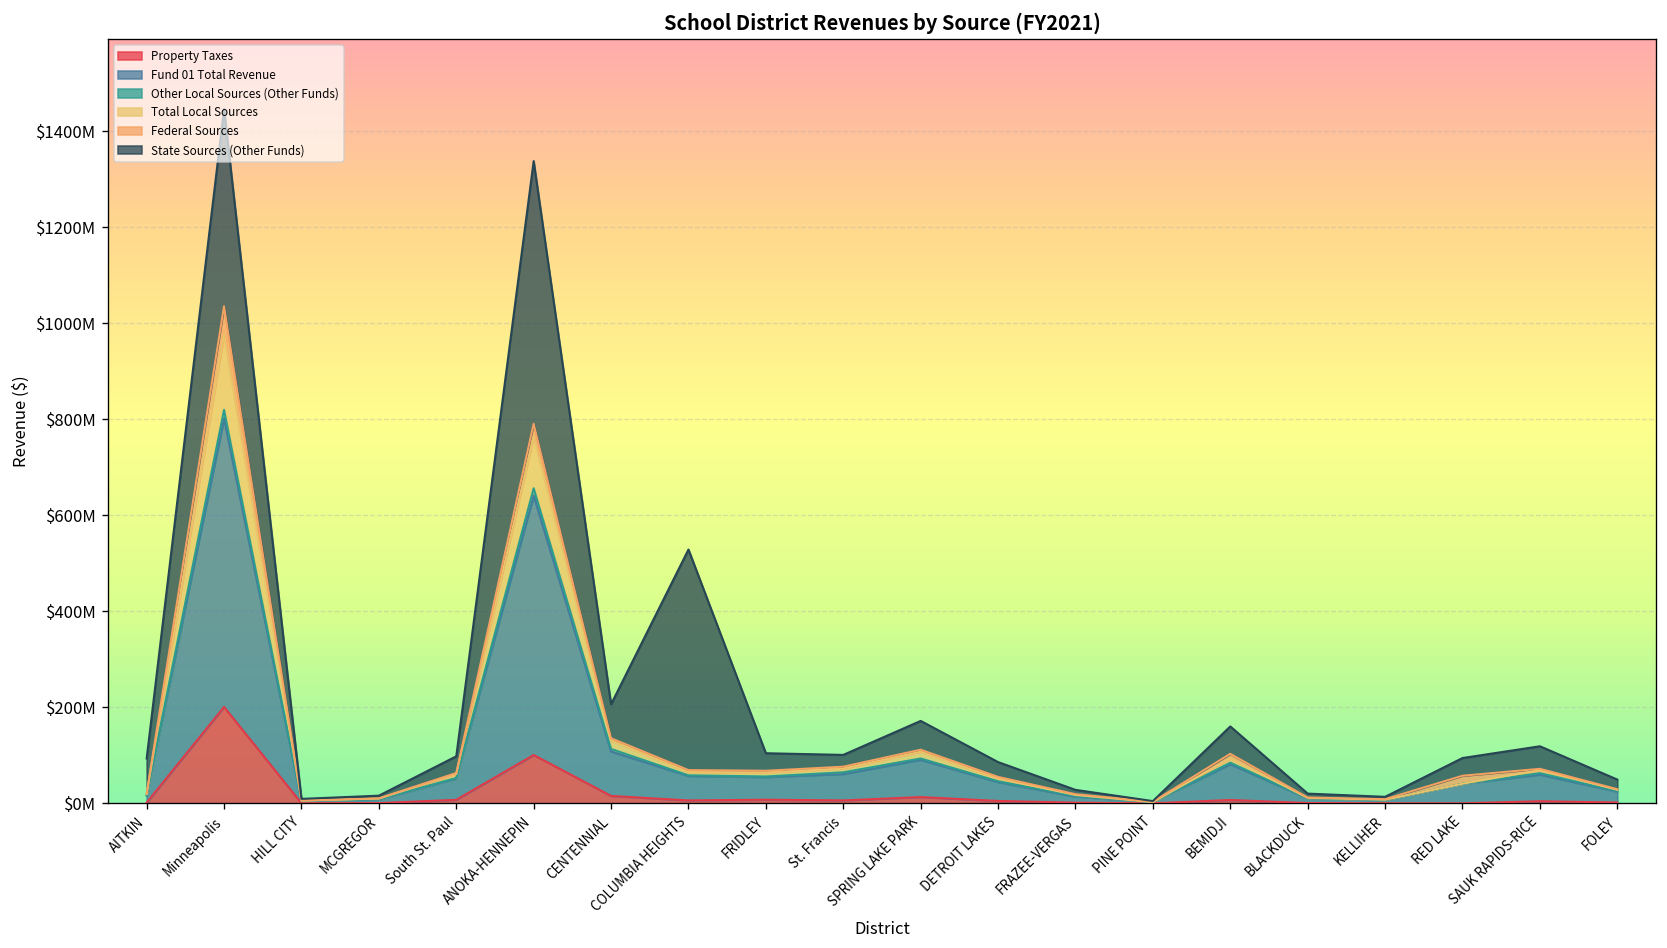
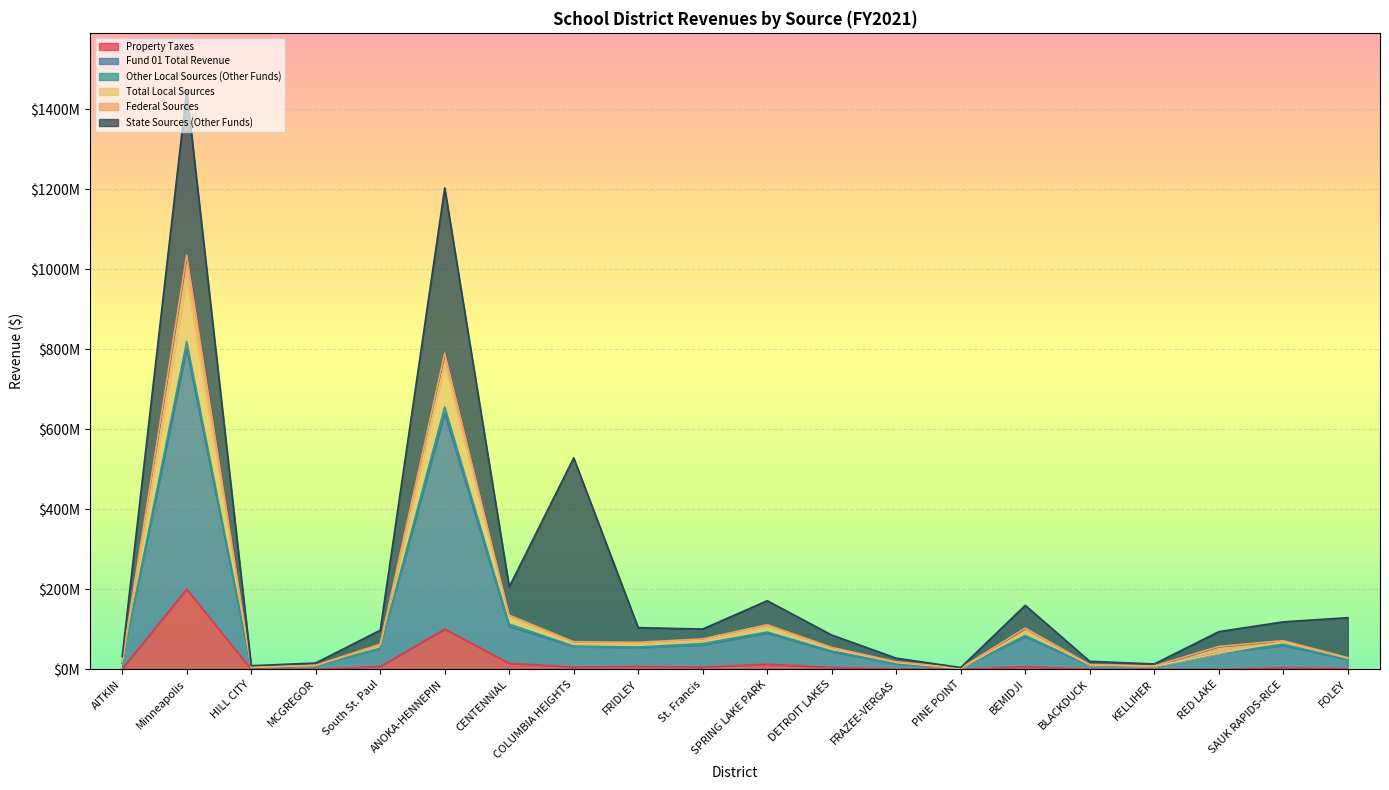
  {
    "Property Taxes": {
      "AITKIN": "$0",
      "Minneapolis": "$200000000",
      "MCGREGOR": "$0",
      "South St. Paul": "$10000000",
      "ANOKA-HENNEPIN": "$100000000",
      "CENTENNIAL": "$20000000",
      "COLUMBIA HEIGHTS": "$10000000",
      "FRIDLEY": "$10000000",
      "St. Francis": "$10000000",
      "SPRING LAKE PARK": "$10000000",
      "DETROIT LAKES": "$0",
      "FRAZEE-VERGAS": "$0",
      "BEMIDJI": "$10000000",
      "BLACKDUCK": "$0",
      "RED LAKE": "$0",
      "SAUK RAPIDS-RICE": "$0",
      "FOLEY": "$0"
    },
    "State Sources (Other Funds)": {
-     "AITKIN": "$70000000",
+     "AITKIN": "$10000000",
      "South St. Paul": "$30000000",
-     "ANOKA-HENNEPIN": "$550000000",
+     "ANOKA-HENNEPIN": "$410000000",
      "CENTENNIAL": "$70000000",
      "COLUMBIA HEIGHTS": "$460000000",
      "FRIDLEY": "$40000000",
      "St. Francis": "$20000000",
      "SPRING LAKE PARK": "$60000000",
      "DETROIT LAKES": "$30000000",
      "FRAZEE-VERGAS": "$10000000",
      "BEMIDJI": "$60000000",
      "BLACKDUCK": "$10000000",
      "RED LAKE": "$40000000",
      "SAUK RAPIDS-RICE": "$50000000",
-     "FOLEY": "$20000000"
+     "FOLEY": "$100000000"
    }
  }
